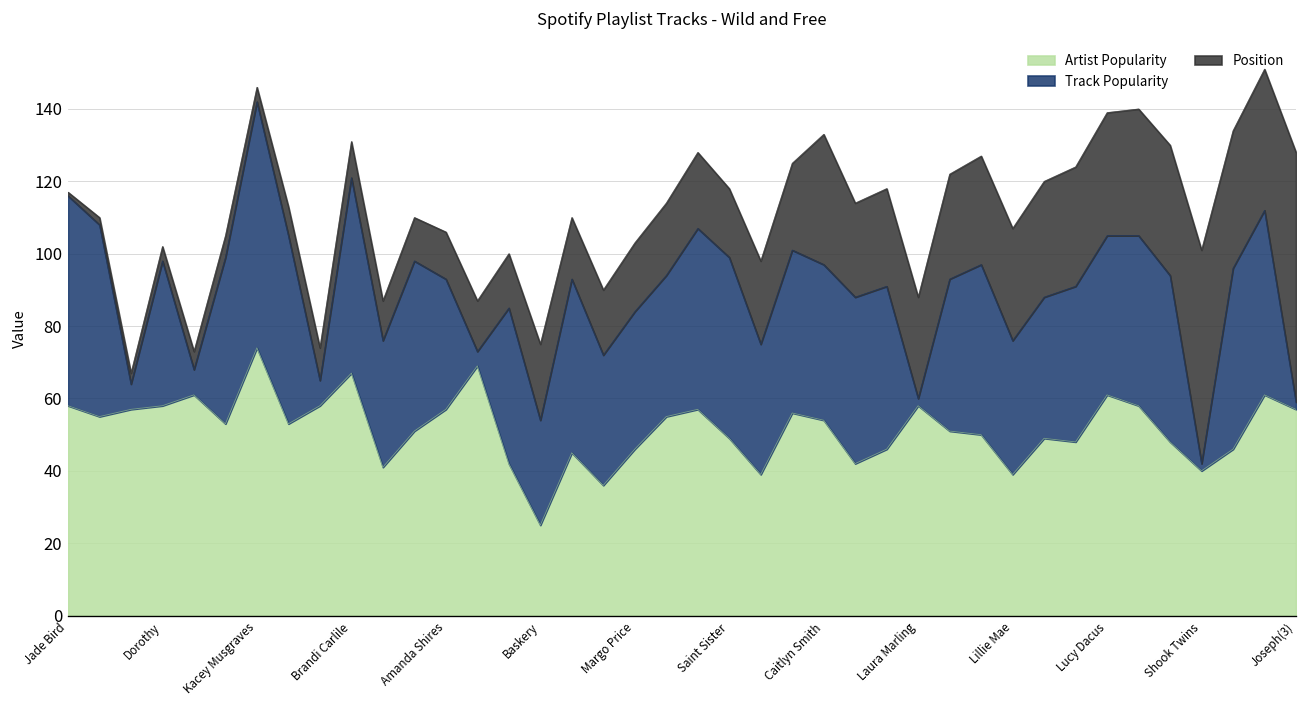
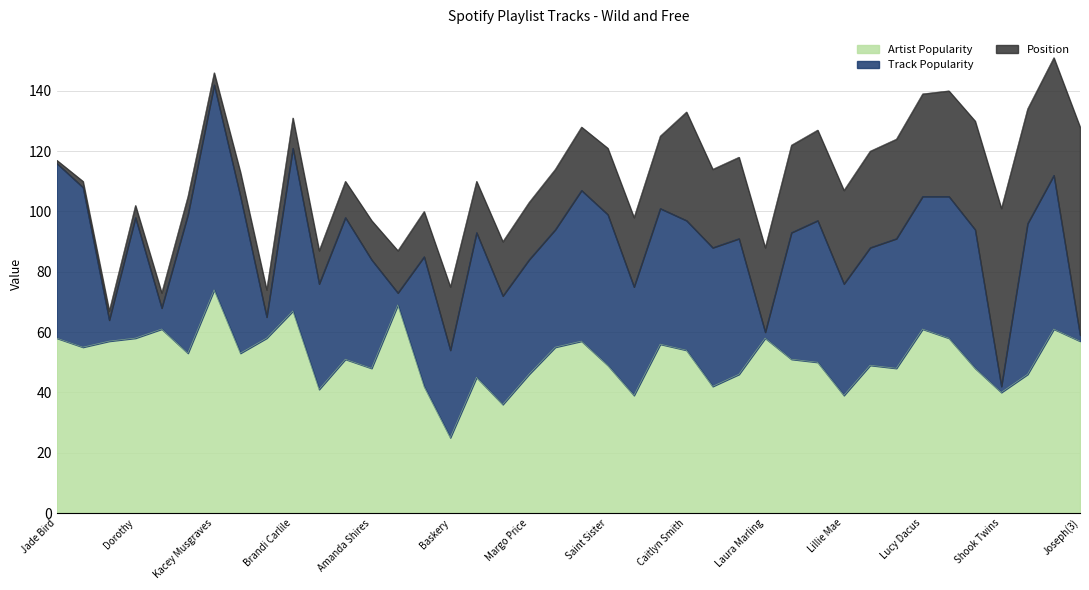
  {
    "Artist Popularity": {
      "Jade Bird": 58,
      "Dorothy": 58,
      "Kacey Musgraves": 74,
      "Brandi Carlile": 67,
-     "Amanda Shires": 57,
+     "Amanda Shires": 48,
      "Baskery": 25,
      "Margo Price": 46,
      "Saint Sister": 49,
      "Caitlyn Smith": 54,
      "Laura Marling": 58,
      "Lillie Mae": 39,
      "Lucy Dacus": 61,
      "Shook Twins": 40,
      "Joseph(3)": 57
    },
    "Track Popularity": {
      "Jade Bird": 58,
      "Dorothy": 40,
      "Kacey Musgraves": 68,
      "Brandi Carlile": 54,
      "Amanda Shires": 36,
      "Baskery": 29,
      "Margo Price": 38,
      "Saint Sister": 50,
      "Caitlyn Smith": 43,
      "Laura Marling": 2,
      "Lillie Mae": 37,
      "Lucy Dacus": 44,
      "Shook Twins": 2,
      "Joseph(3)": 2
    },
    "Position": {
      "Jade Bird": 1,
      "Dorothy": 4,
      "Kacey Musgraves": 4,
      "Brandi Carlile": 10,
      "Amanda Shires": 13,
      "Baskery": 21,
      "Margo Price": 19,
-     "Saint Sister": 19,
+     "Saint Sister": 22,
      "Caitlyn Smith": 36,
      "Laura Marling": 28,
      "Lillie Mae": 31,
      "Lucy Dacus": 34,
      "Shook Twins": 59,
      "Joseph(3)": 69
    }
  }
